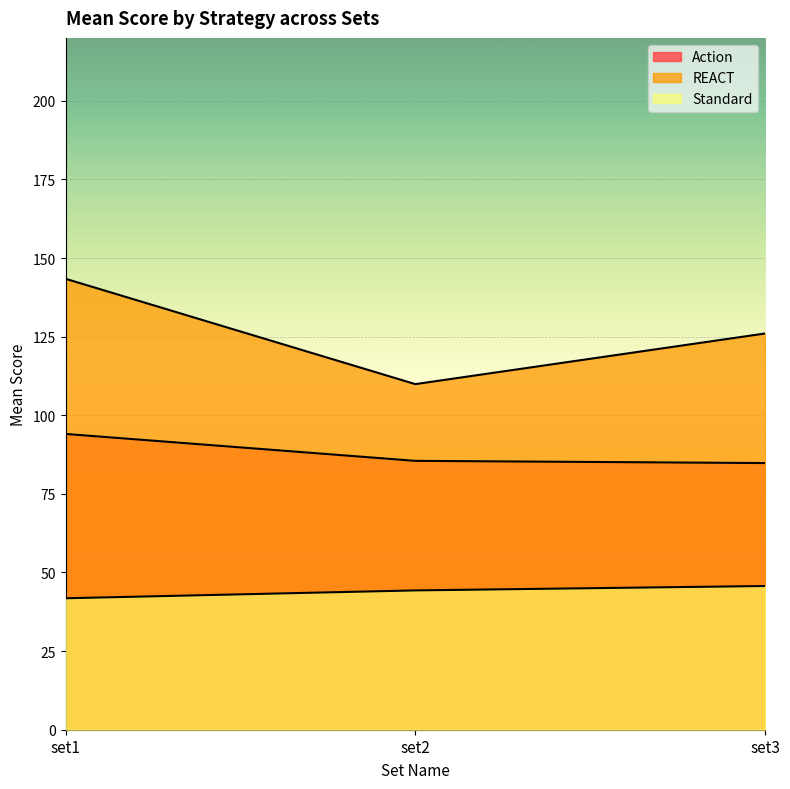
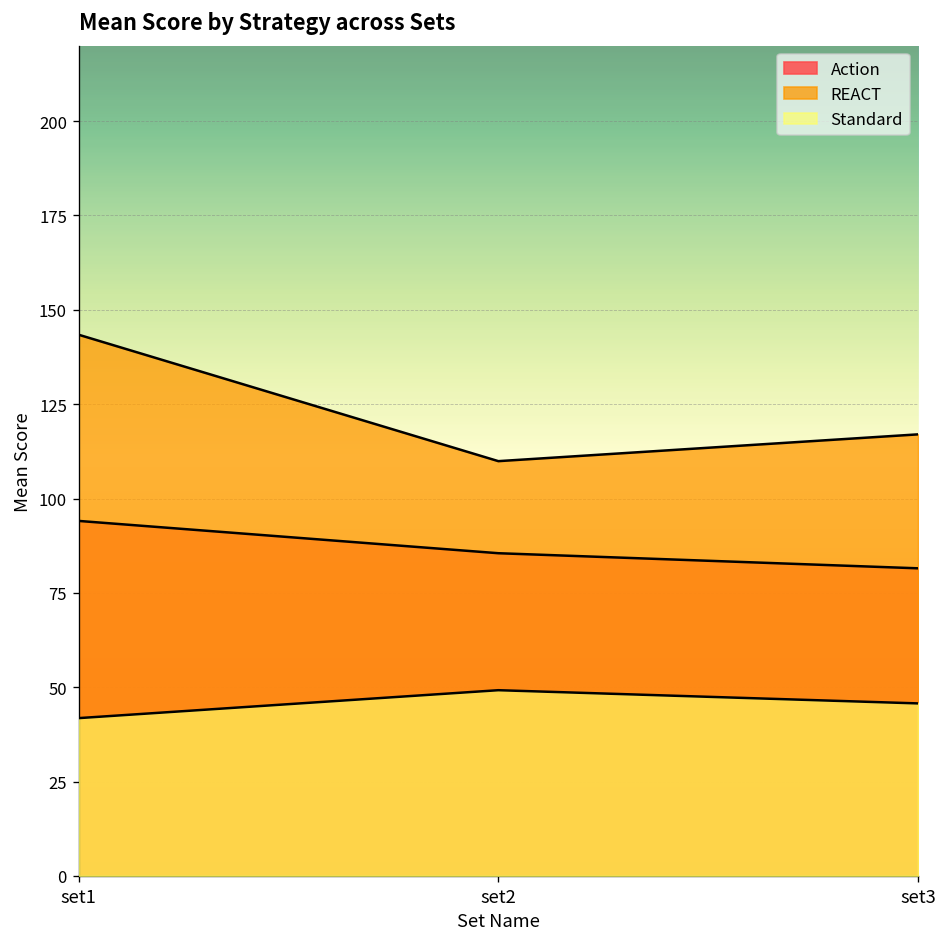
  {
    "Action": {
      "set1": 94,
      "set2": 86,
-     "set3": 85
+     "set3": 82
    },
    "REACT": {
      "set1": 143,
      "set2": 110,
-     "set3": 126
+     "set3": 117
    },
    "Standard": {
      "set1": 42,
-     "set2": 44,
+     "set2": 49,
      "set3": 46
    }
  }
